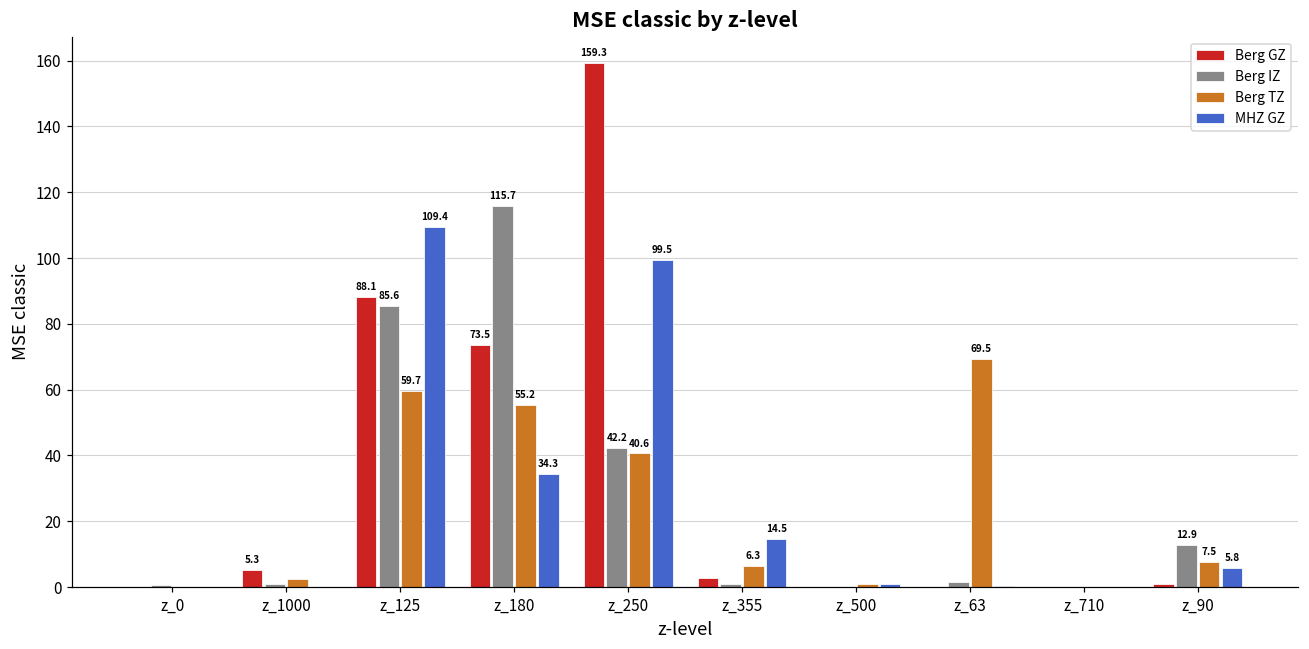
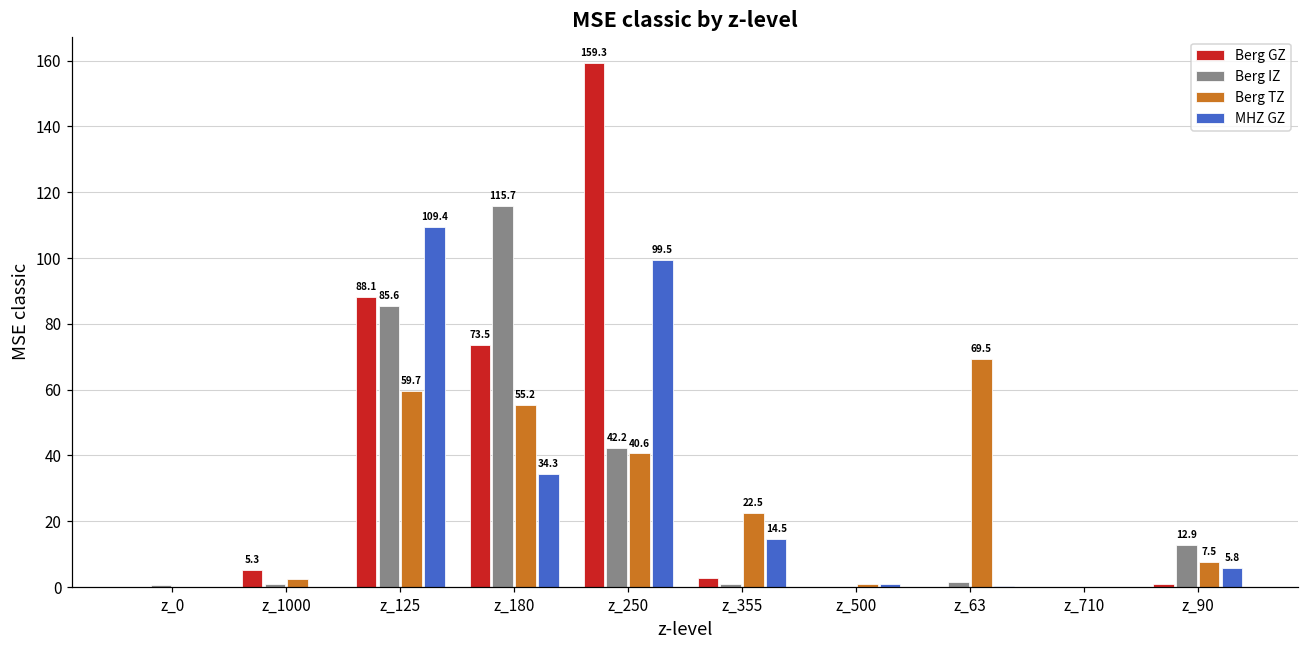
  {
    "Berg GZ": {
      "z_1000": 5.3,
      "z_125": 88.1,
      "z_180": 73.5,
      "z_250": 159.3
    },
    "Berg IZ": {
      "z_125": 85.6,
      "z_180": 115.7,
      "z_250": 42.2,
      "z_90": 12.9
    },
    "Berg TZ": {
      "z_125": 59.7,
      "z_180": 55.2,
      "z_250": 40.6,
-     "z_355": 6.3,
+     "z_355": 22.5,
      "z_63": 69.5,
      "z_90": 7.5
    },
    "MHZ GZ": {
      "z_125": 109.4,
      "z_180": 34.3,
      "z_250": 99.5,
      "z_355": 14.5,
      "z_90": 5.8
    }
  }
